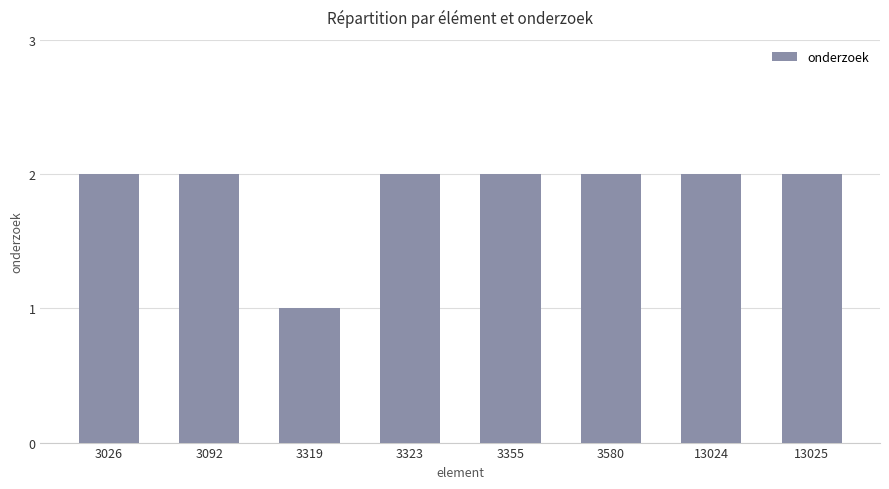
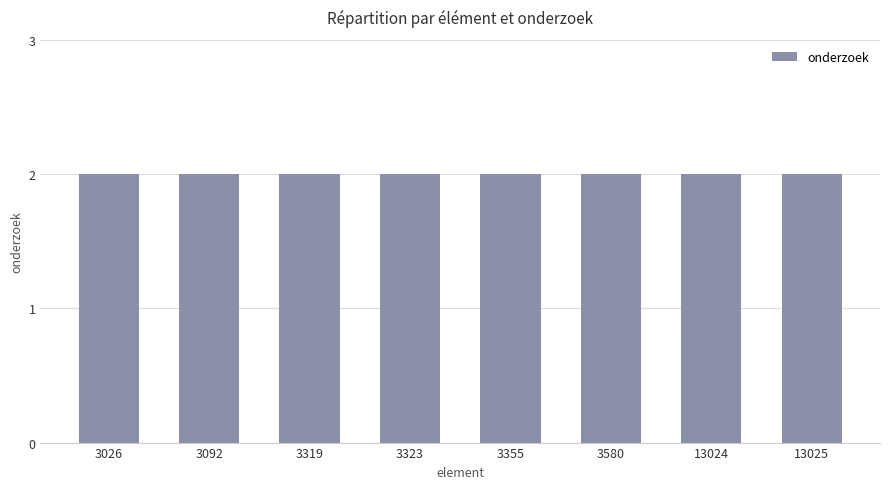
  {
    "3026": 2,
    "3092": 2,
-   "3319": 1,
+   "3319": 2,
    "3323": 2,
    "3355": 2,
    "3580": 2,
    "13024": 2,
    "13025": 2
  }
